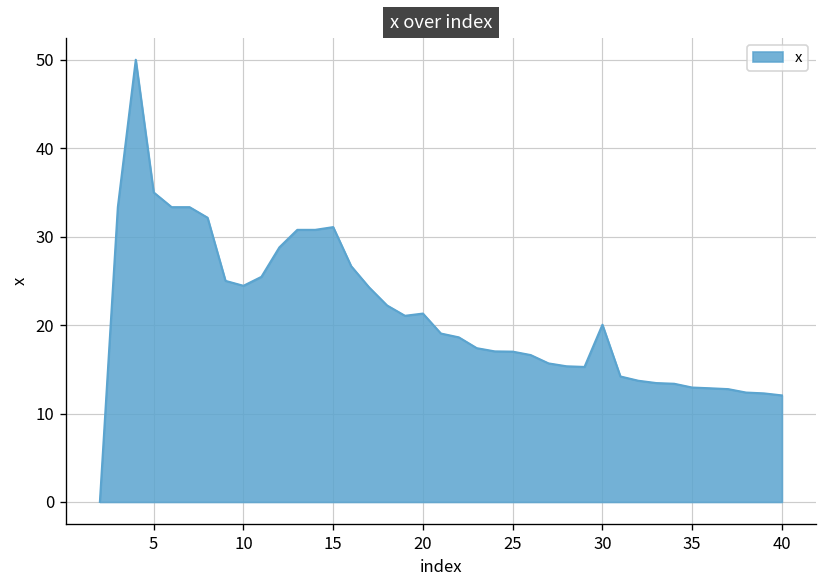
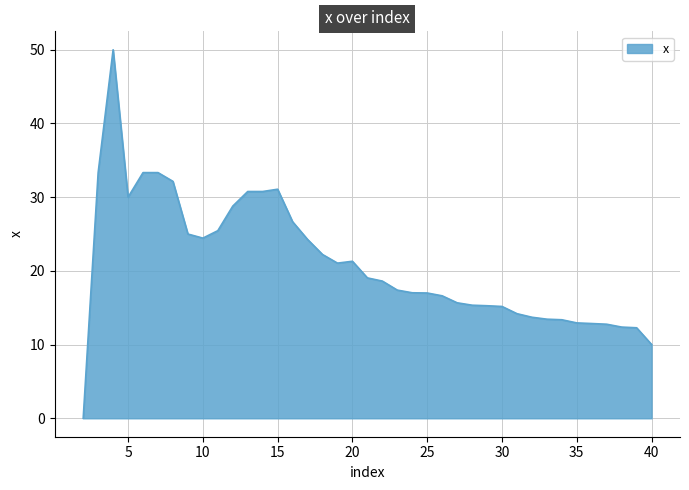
  {
-   "5": 35,
+   "5": 30,
    "10": 24,
    "15": 31,
    "20": 21,
    "25": 17,
-   "30": 20,
+   "30": 15,
    "35": 13,
-   "40": 12
+   "40": 10
  }
